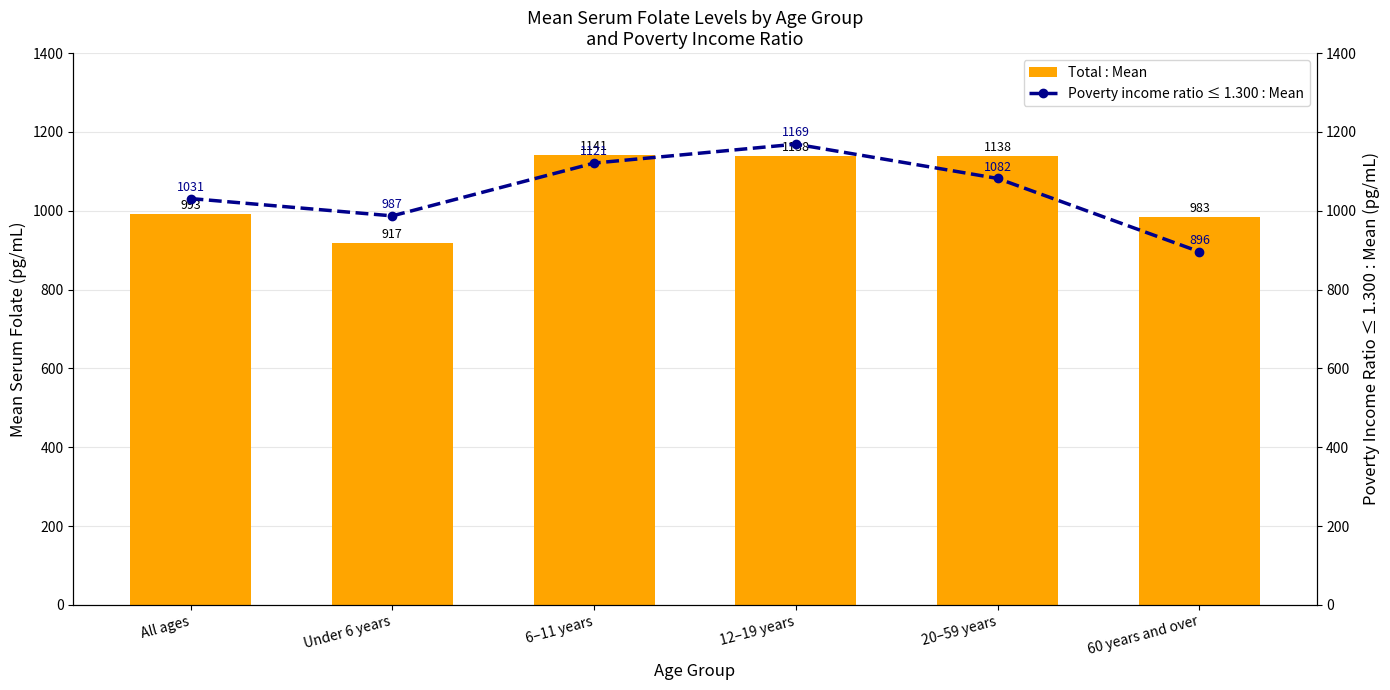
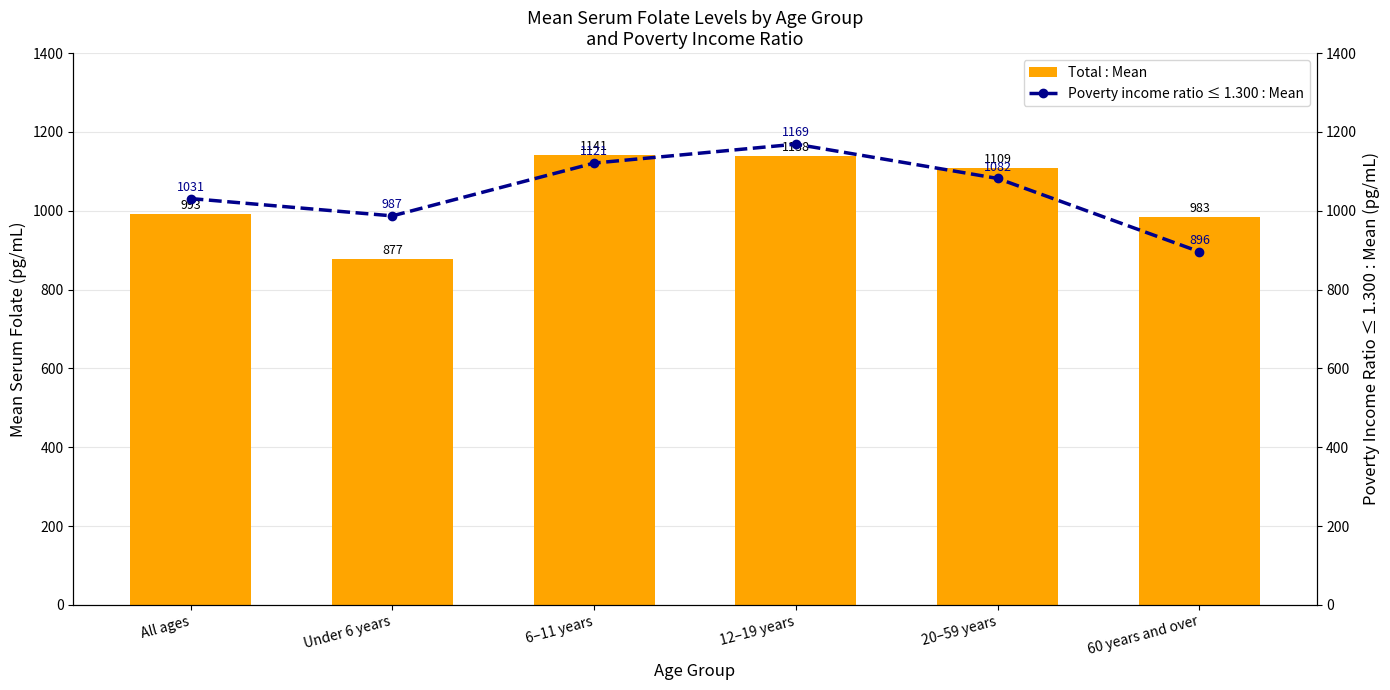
  {
    "Total : Mean": {
-     "Under 6 years": 917,
-     "20–59 years": 1138,
+     "Under 6 years": 877,
+     "20–59 years": 1109,
      "60 years and over": 983
    },
    "Poverty income ratio ≤ 1.300 : Mean": {
      "All ages": 1031,
      "Under 6 years": 987,
      "12–19 years": 1169,
      "20–59 years": 1082,
      "60 years and over": 896
    }
  }
